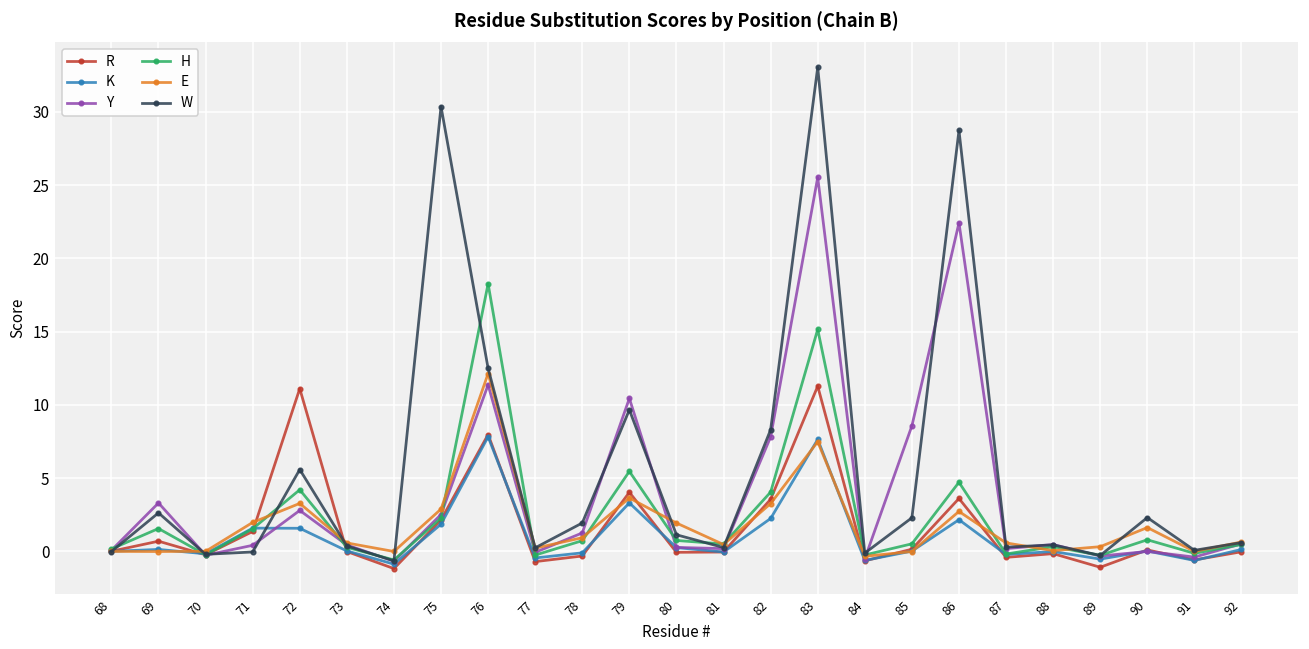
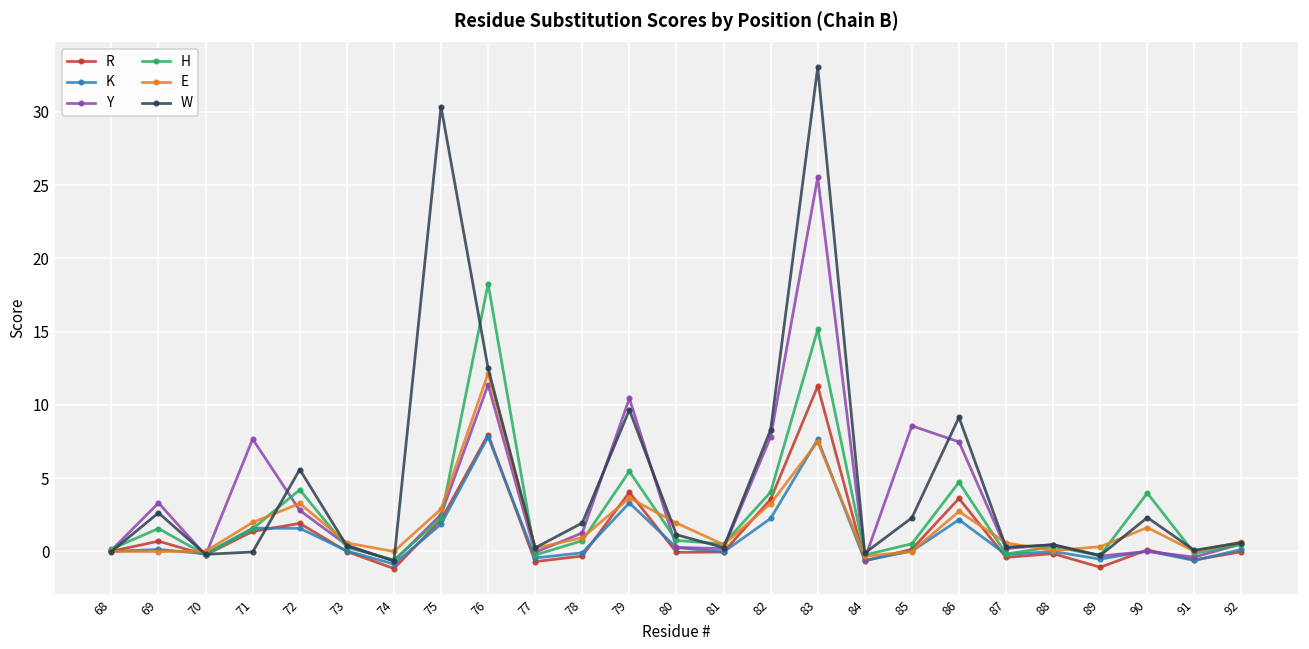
  {
    "R": {
      "69": 0.7,
-     "72": 11.1,
+     "72": 1.9,
      "74": -1.2,
      "77": -0.7,
      "78": -0.3,
      "79": 4.0,
      "80": -0.1,
      "82": 3.6,
      "83": 11.3,
      "86": 3.6,
      "87": -0.4,
      "89": -1.1
    },
    "K": {
      "72": 1.6,
      "74": -0.9,
      "75": 1.9,
      "77": -0.5,
      "78": -0.1,
      "79": 3.3,
      "82": 2.2,
      "86": 2.2,
      "89": -0.5
    },
    "Y": {
      "69": 3.3,
-     "71": 0.4,
+     "71": 7.7,
      "72": 2.8,
      "75": 2.5,
      "76": 11.4,
      "78": 1.3,
      "79": 10.4,
      "82": 7.8,
      "83": 25.5,
      "85": 8.6,
-     "86": 22.4
+     "86": 7.5
    },
    "H": {
      "69": 1.6,
      "72": 4.2,
      "76": 18.3,
      "78": 0.7,
      "79": 5.5,
      "80": 0.7,
      "82": 4.0,
      "83": 15.2,
      "85": 0.5,
      "86": 4.7,
-     "90": 0.8
+     "90": 4.0
    },
    "E": {
      "71": 2.0,
      "72": 3.3,
      "74": 0.0,
      "75": 2.9,
      "76": 12.1,
      "78": 0.9,
      "79": 3.6,
      "80": 1.9,
      "82": 3.3,
      "86": 2.7,
      "87": 0.6,
      "89": 0.3,
      "90": 1.6
    },
    "W": {
      "69": 2.6,
      "71": 0.0,
      "72": 5.6,
      "75": 30.4,
      "76": 12.5,
      "78": 1.9,
      "79": 9.7,
      "80": 1.1,
      "82": 8.3,
      "83": 33.0,
      "85": 2.3,
-     "86": 28.7,
+     "86": 9.1,
      "90": 2.3
    }
  }
